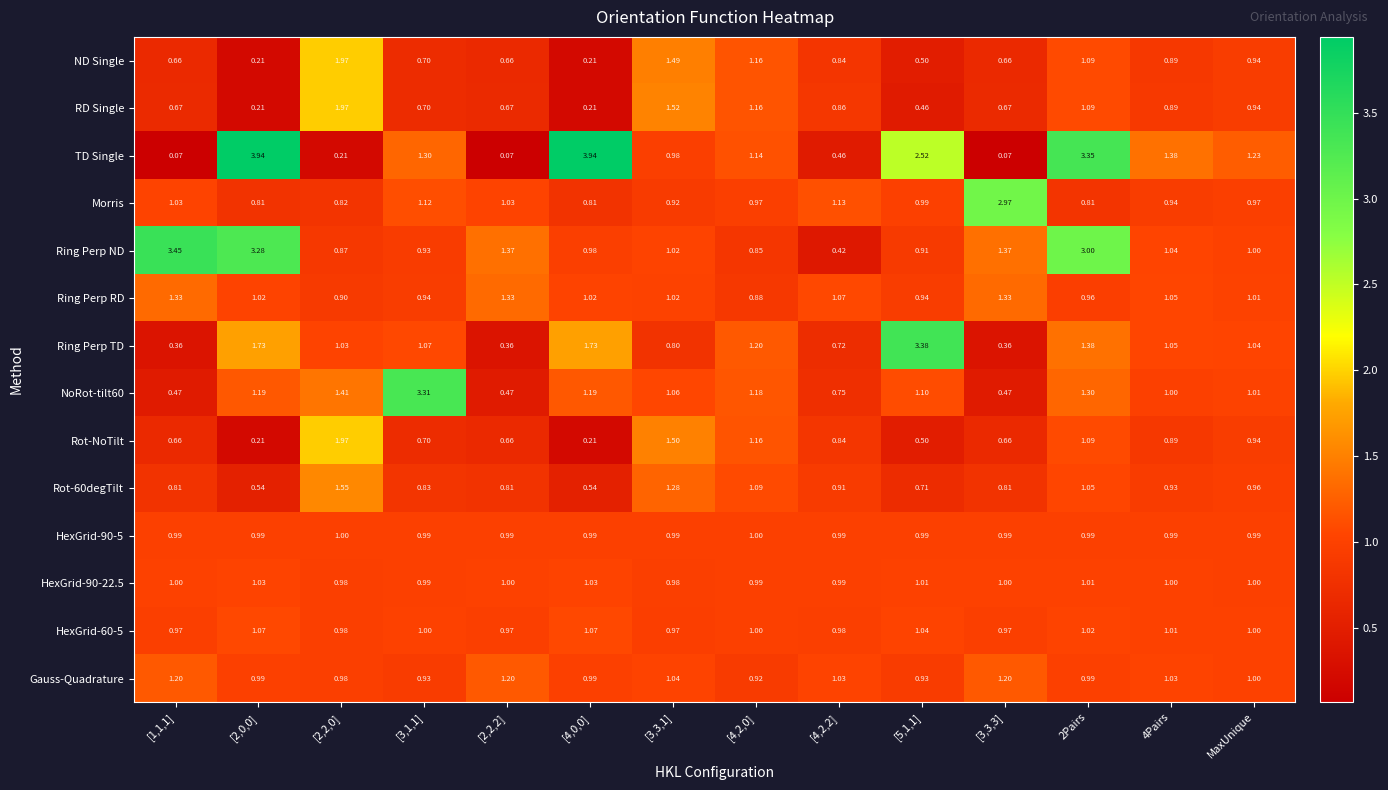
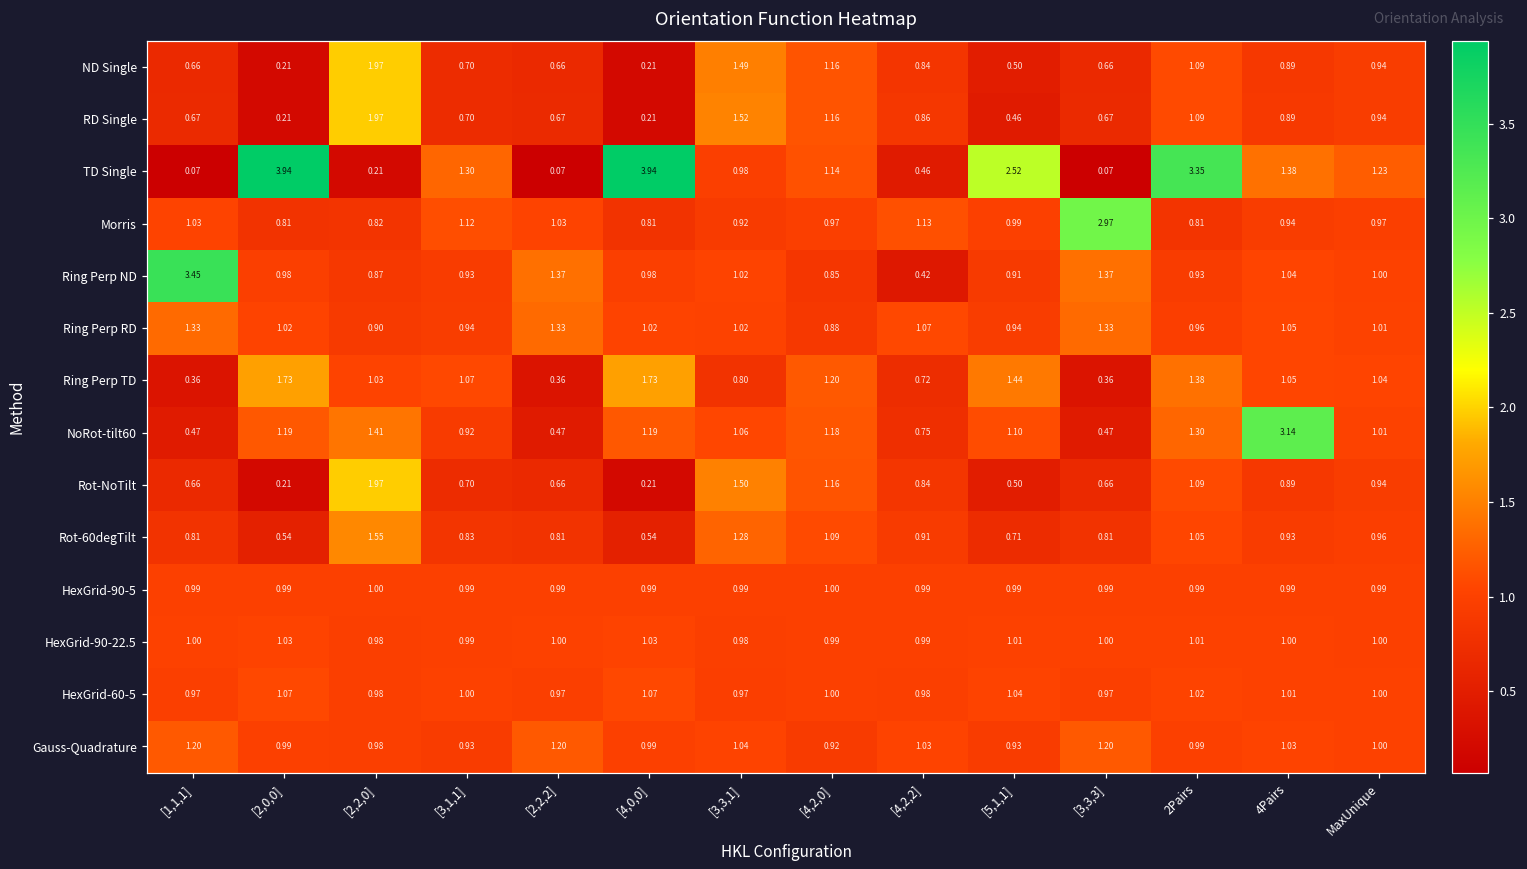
  {
    "ND Single": {
      "[1,1,1]": 0.66,
      "[2,0,0]": 0.21,
      "[2,2,0]": 1.97,
      "[3,1,1]": 0.70,
      "[2,2,2]": 0.66,
      "[4,0,0]": 0.21,
      "[3,3,1]": 1.49,
      "[4,2,0]": 1.16,
      "[4,2,2]": 0.84,
      "[5,1,1]": 0.50,
      "[3,3,3]": 0.66,
      "2Pairs": 1.09,
      "4Pairs": 0.89,
      "MaxUnique": 0.94
    },
    "RD Single": {
      "[1,1,1]": 0.67,
      "[2,0,0]": 0.21,
      "[2,2,0]": 1.97,
      "[3,1,1]": 0.70,
      "[2,2,2]": 0.67,
      "[4,0,0]": 0.21,
      "[3,3,1]": 1.52,
      "[4,2,0]": 1.16,
      "[4,2,2]": 0.86,
      "[5,1,1]": 0.46,
      "[3,3,3]": 0.67,
      "2Pairs": 1.09,
      "4Pairs": 0.89,
      "MaxUnique": 0.94
    },
    "TD Single": {
      "[1,1,1]": 0.07,
      "[2,0,0]": 3.94,
      "[2,2,0]": 0.21,
      "[3,1,1]": 1.30,
      "[2,2,2]": 0.07,
      "[4,0,0]": 3.94,
      "[3,3,1]": 0.98,
      "[4,2,0]": 1.14,
      "[4,2,2]": 0.46,
      "[5,1,1]": 2.52,
      "[3,3,3]": 0.07,
      "2Pairs": 3.35,
      "4Pairs": 1.38,
      "MaxUnique": 1.23
    },
    "Morris": {
      "[1,1,1]": 1.03,
      "[2,0,0]": 0.81,
      "[2,2,0]": 0.82,
      "[3,1,1]": 1.12,
      "[2,2,2]": 1.03,
      "[4,0,0]": 0.81,
      "[3,3,1]": 0.92,
      "[4,2,0]": 0.97,
      "[4,2,2]": 1.13,
      "[5,1,1]": 0.99,
      "[3,3,3]": 2.97,
      "2Pairs": 0.81,
      "4Pairs": 0.94,
      "MaxUnique": 0.97
    },
    "Ring Perp ND": {
      "[1,1,1]": 3.45,
-     "[2,0,0]": 3.28,
+     "[2,0,0]": 0.98,
      "[2,2,0]": 0.87,
      "[3,1,1]": 0.93,
      "[2,2,2]": 1.37,
      "[4,0,0]": 0.98,
      "[3,3,1]": 1.02,
      "[4,2,0]": 0.85,
      "[4,2,2]": 0.42,
      "[5,1,1]": 0.91,
      "[3,3,3]": 1.37,
-     "2Pairs": 3.00,
+     "2Pairs": 0.93,
      "4Pairs": 1.04,
      "MaxUnique": 1.00
    },
    "Ring Perp RD": {
      "[1,1,1]": 1.33,
      "[2,0,0]": 1.02,
      "[2,2,0]": 0.90,
      "[3,1,1]": 0.94,
      "[2,2,2]": 1.33,
      "[4,0,0]": 1.02,
      "[3,3,1]": 1.02,
      "[4,2,0]": 0.88,
      "[4,2,2]": 1.07,
      "[5,1,1]": 0.94,
      "[3,3,3]": 1.33,
      "2Pairs": 0.96,
      "4Pairs": 1.05,
      "MaxUnique": 1.01
    },
    "Ring Perp TD": {
      "[1,1,1]": 0.36,
      "[2,0,0]": 1.73,
      "[2,2,0]": 1.03,
      "[3,1,1]": 1.07,
      "[2,2,2]": 0.36,
      "[4,0,0]": 1.73,
      "[3,3,1]": 0.80,
      "[4,2,0]": 1.20,
      "[4,2,2]": 0.72,
-     "[5,1,1]": 3.38,
+     "[5,1,1]": 1.44,
      "[3,3,3]": 0.36,
      "2Pairs": 1.38,
      "4Pairs": 1.05,
      "MaxUnique": 1.04
    },
    "NoRot-tilt60": {
      "[1,1,1]": 0.47,
      "[2,0,0]": 1.19,
      "[2,2,0]": 1.41,
-     "[3,1,1]": 3.31,
+     "[3,1,1]": 0.92,
      "[2,2,2]": 0.47,
      "[4,0,0]": 1.19,
      "[3,3,1]": 1.06,
      "[4,2,0]": 1.18,
      "[4,2,2]": 0.75,
      "[5,1,1]": 1.10,
      "[3,3,3]": 0.47,
      "2Pairs": 1.30,
-     "4Pairs": 1.00,
+     "4Pairs": 3.14,
      "MaxUnique": 1.01
    },
    "Rot-NoTilt": {
      "[1,1,1]": 0.66,
      "[2,0,0]": 0.21,
      "[2,2,0]": 1.97,
      "[3,1,1]": 0.70,
      "[2,2,2]": 0.66,
      "[4,0,0]": 0.21,
      "[3,3,1]": 1.50,
      "[4,2,0]": 1.16,
      "[4,2,2]": 0.84,
      "[5,1,1]": 0.50,
      "[3,3,3]": 0.66,
      "2Pairs": 1.09,
      "4Pairs": 0.89,
      "MaxUnique": 0.94
    },
    "Rot-60degTilt": {
      "[1,1,1]": 0.81,
      "[2,0,0]": 0.54,
      "[2,2,0]": 1.55,
      "[3,1,1]": 0.83,
      "[2,2,2]": 0.81,
      "[4,0,0]": 0.54,
      "[3,3,1]": 1.28,
      "[4,2,0]": 1.09,
      "[4,2,2]": 0.91,
      "[5,1,1]": 0.71,
      "[3,3,3]": 0.81,
      "2Pairs": 1.05,
      "4Pairs": 0.93,
      "MaxUnique": 0.96
    },
    "HexGrid-90-5": {
      "[1,1,1]": 0.99,
      "[2,0,0]": 0.99,
      "[2,2,0]": 1.00,
      "[3,1,1]": 0.99,
      "[2,2,2]": 0.99,
      "[4,0,0]": 0.99,
      "[3,3,1]": 0.99,
      "[4,2,0]": 1.00,
      "[4,2,2]": 0.99,
      "[5,1,1]": 0.99,
      "[3,3,3]": 0.99,
      "2Pairs": 0.99,
      "4Pairs": 0.99,
      "MaxUnique": 0.99
    },
    "HexGrid-90-22.5": {
      "[1,1,1]": 1.00,
      "[2,0,0]": 1.03,
      "[2,2,0]": 0.98,
      "[3,1,1]": 0.99,
      "[2,2,2]": 1.00,
      "[4,0,0]": 1.03,
      "[3,3,1]": 0.98,
      "[4,2,0]": 0.99,
      "[4,2,2]": 0.99,
      "[5,1,1]": 1.01,
      "[3,3,3]": 1.00,
      "2Pairs": 1.01,
      "4Pairs": 1.00,
      "MaxUnique": 1.00
    },
    "HexGrid-60-5": {
      "[1,1,1]": 0.97,
      "[2,0,0]": 1.07,
      "[2,2,0]": 0.98,
      "[3,1,1]": 1.00,
      "[2,2,2]": 0.97,
      "[4,0,0]": 1.07,
      "[3,3,1]": 0.97,
      "[4,2,0]": 1.00,
      "[4,2,2]": 0.98,
      "[5,1,1]": 1.04,
      "[3,3,3]": 0.97,
      "2Pairs": 1.02,
      "4Pairs": 1.01,
      "MaxUnique": 1.00
    },
    "Gauss-Quadrature": {
      "[1,1,1]": 1.20,
      "[2,0,0]": 0.99,
      "[2,2,0]": 0.98,
      "[3,1,1]": 0.93,
      "[2,2,2]": 1.20,
      "[4,0,0]": 0.99,
      "[3,3,1]": 1.04,
      "[4,2,0]": 0.92,
      "[4,2,2]": 1.03,
      "[5,1,1]": 0.93,
      "[3,3,3]": 1.20,
      "2Pairs": 0.99,
      "4Pairs": 1.03,
      "MaxUnique": 1.00
    }
  }
